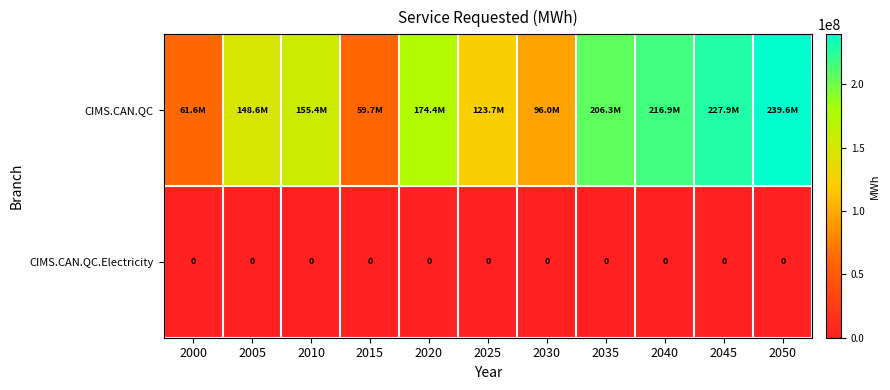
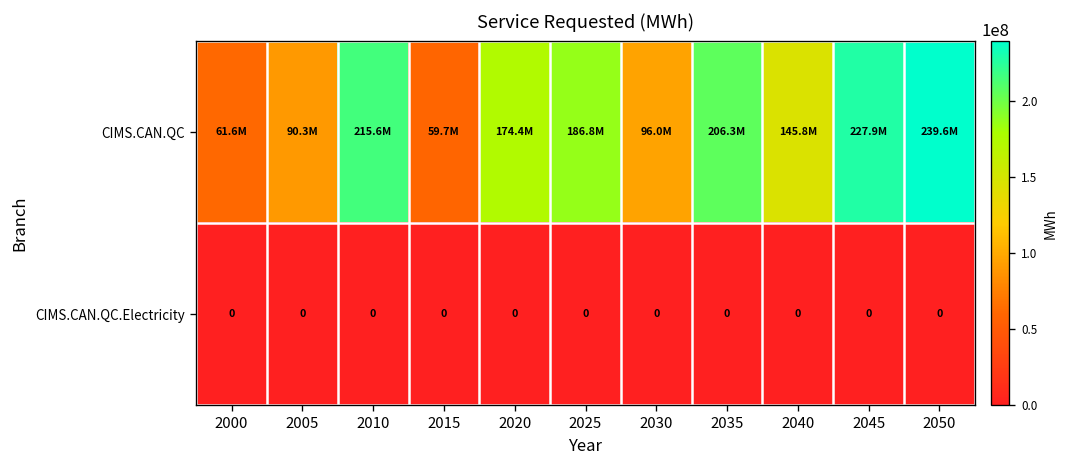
  {
    "CIMS.CAN.QC": {
      "2000": "61.6M",
-     "2005": "148.6M",
-     "2010": "155.4M",
+     "2005": "90.3M",
+     "2010": "215.6M",
      "2015": "59.7M",
      "2020": "174.4M",
-     "2025": "123.7M",
+     "2025": "186.8M",
      "2030": "96.0M",
      "2035": "206.3M",
-     "2040": "216.9M",
+     "2040": "145.8M",
      "2045": "227.9M",
      "2050": "239.6M"
    },
    "CIMS.CAN.QC.Electricity": {
      "2000": "0",
      "2005": "0",
      "2010": "0",
      "2015": "0",
      "2020": "0",
      "2025": "0",
      "2030": "0",
      "2035": "0",
      "2040": "0",
      "2045": "0",
      "2050": "0"
    }
  }
